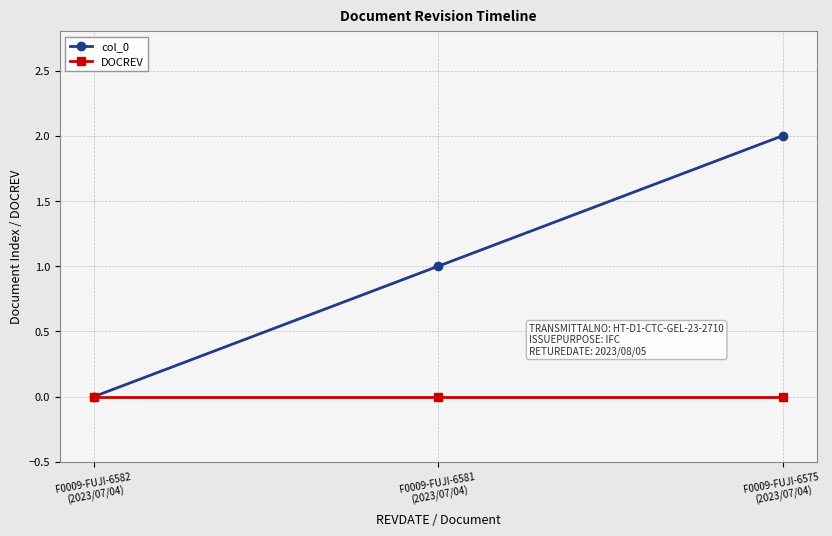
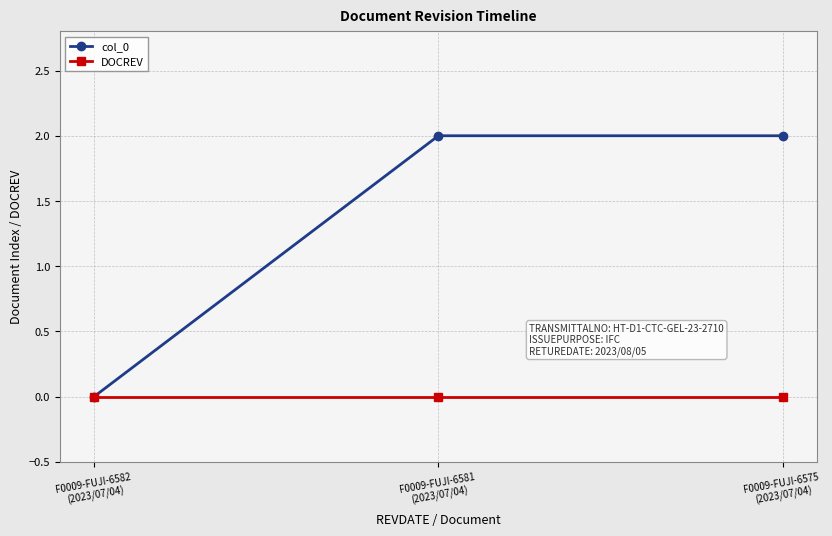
  {
    "col_0": {
-     "F0009-FUJI-6581 (2023/07/04)": 1,
+     "F0009-FUJI-6581 (2023/07/04)": 2,
      "F0009-FUJI-6575 (2023/07/04)": 2
    },
    "DOCREV": {
      "F0009-FUJI-6581 (2023/07/04)": 0,
      "F0009-FUJI-6575 (2023/07/04)": 0
    }
  }
